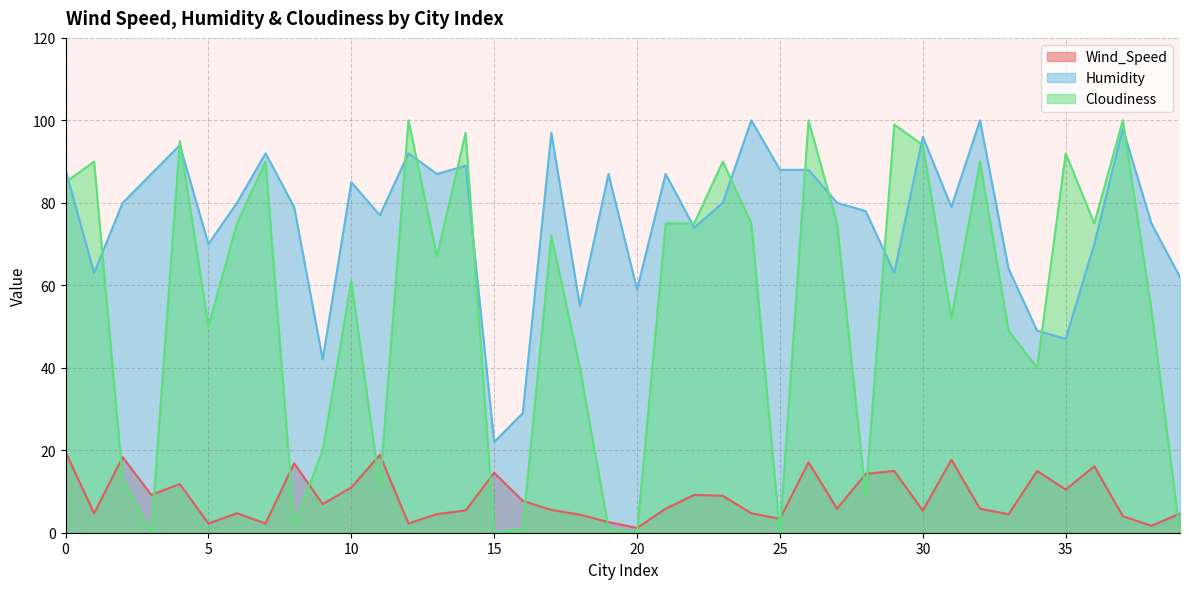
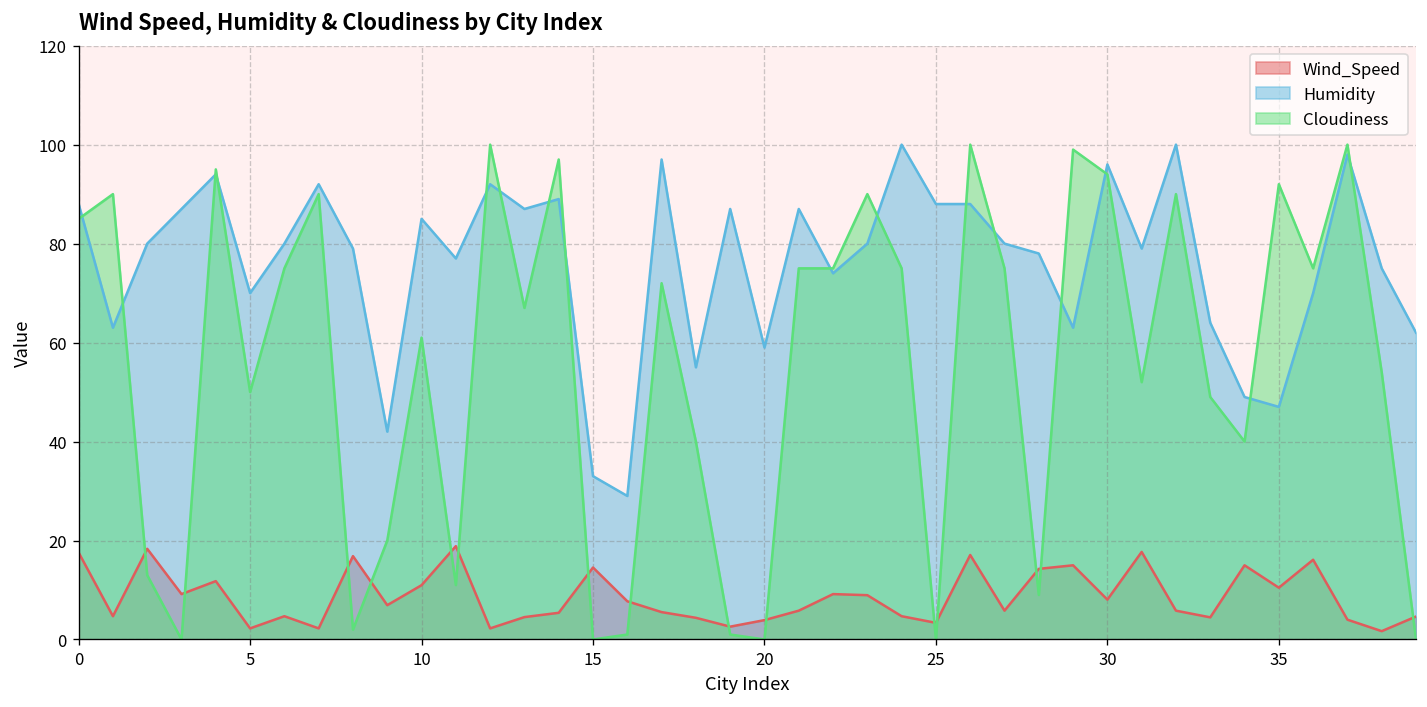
  {
    "Wind_Speed": {
-     "0": 20,
+     "0": 18,
      "5": 2,
      "10": 11,
      "15": 15,
-     "20": 1,
+     "20": 4,
      "25": 3,
-     "30": 5,
+     "30": 8,
      "35": 10
    },
    "Humidity": {
      "0": 88,
      "5": 70,
      "10": 85,
-     "15": 22,
+     "15": 33,
      "20": 59,
      "25": 88,
      "30": 96,
      "35": 47
    },
    "Cloudiness": {
      "0": 85,
      "5": 50,
      "10": 61,
      "15": 0,
      "20": 0,
      "25": 0,
      "30": 94,
      "35": 92
    }
  }
